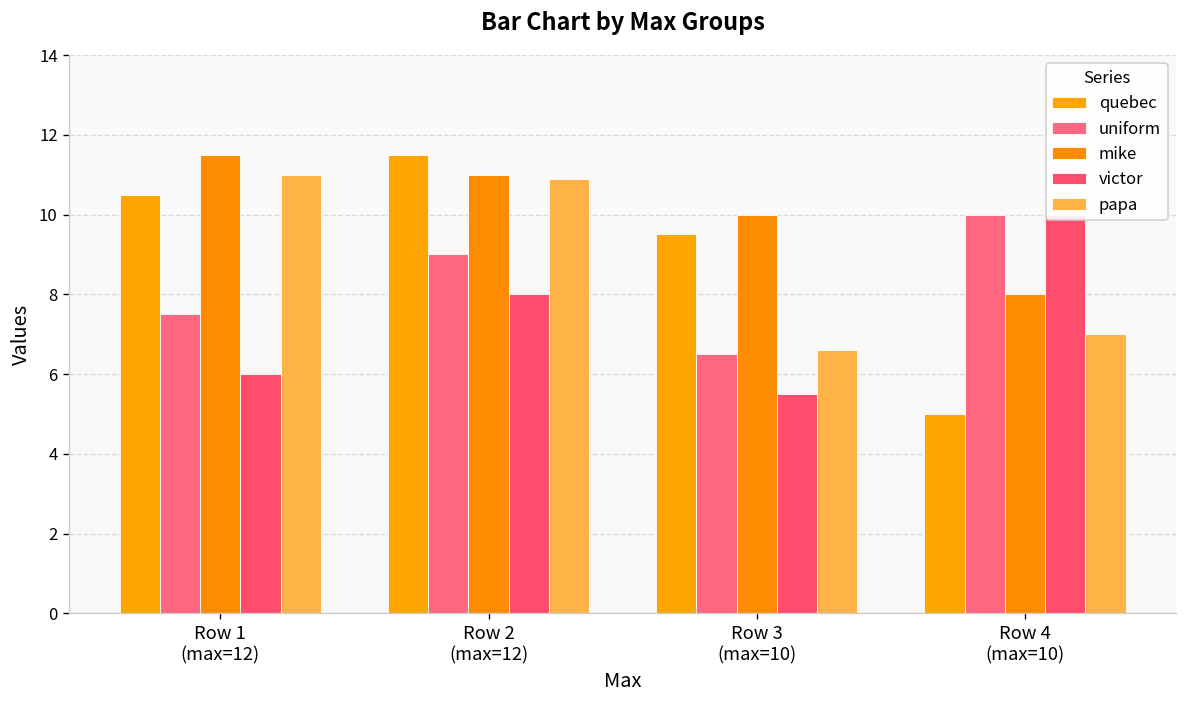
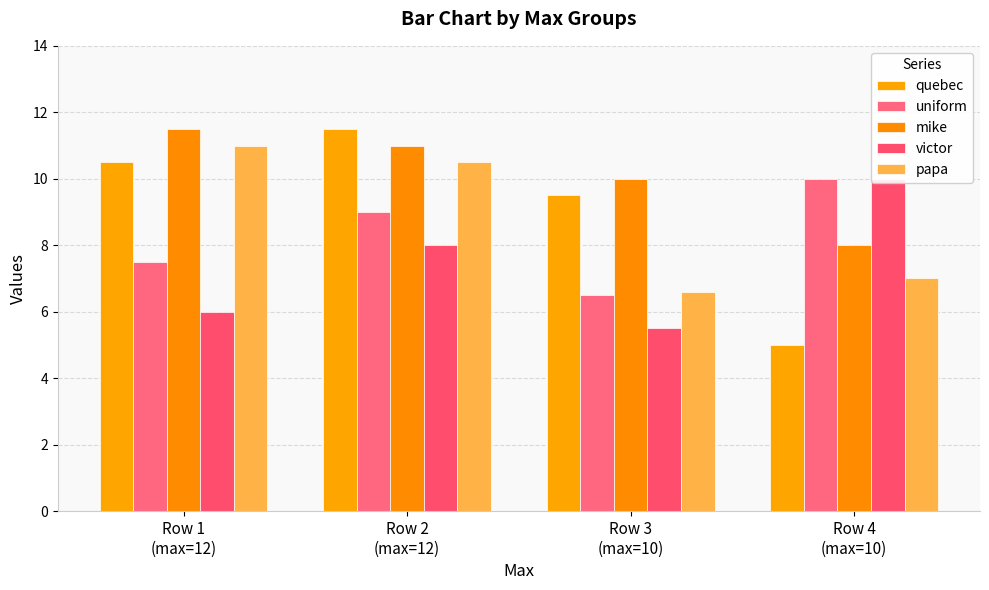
  {
    "papa": {
      "Row 1 (max=12)": 11.0,
-     "Row 2 (max=12)": 10.9,
+     "Row 2 (max=12)": 10.5,
      "Row 3 (max=10)": 6.6,
      "Row 4 (max=10)": 7.0
    }
  }
